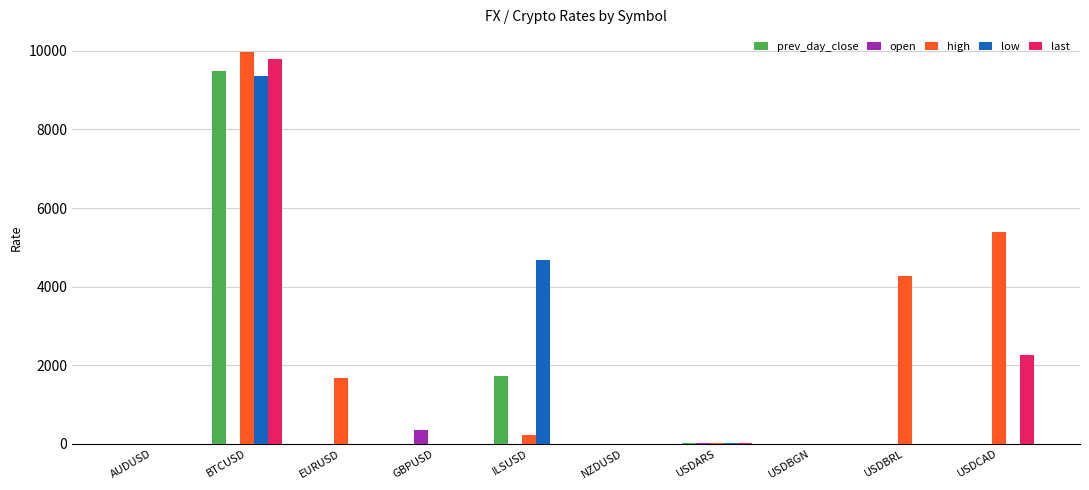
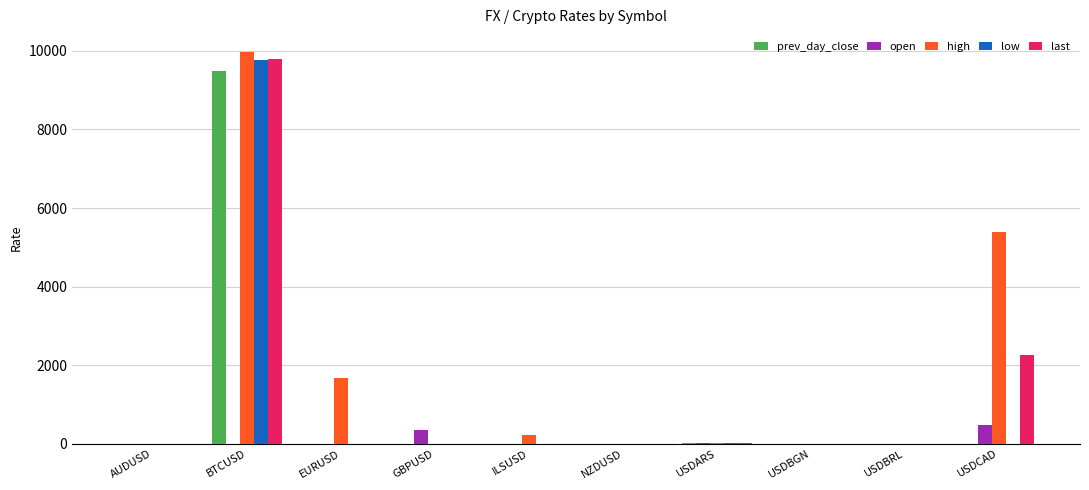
  {
    "prev_day_close": {
      "BTCUSD": 9500,
-     "ILSUSD": 1700
+     "ILSUSD": 0
    },
    "open": {
      "BTCUSD": 0,
      "GBPUSD": 400,
-     "USDCAD": 0
+     "USDCAD": 500
    },
    "high": {
      "BTCUSD": 10000,
      "EURUSD": 1700,
      "ILSUSD": 200,
-     "USDBRL": 4300,
+     "USDBRL": 0,
      "USDCAD": 5400
    },
    "low": {
-     "BTCUSD": 9400,
-     "ILSUSD": 4700
+     "BTCUSD": 9800,
+     "ILSUSD": 0
    },
    "last": {
      "BTCUSD": 9800,
      "USDCAD": 2300
    }
  }
